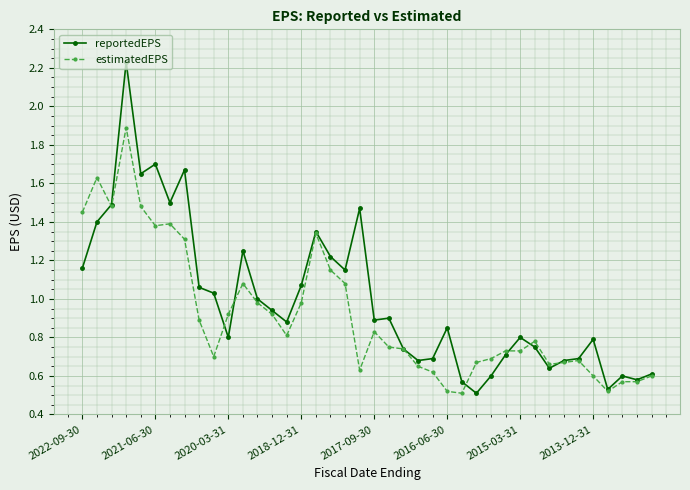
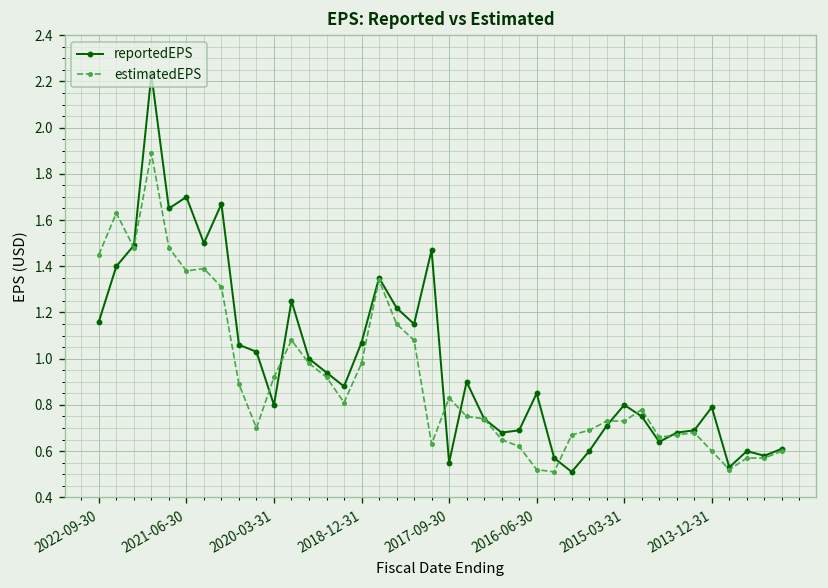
  {
    "reportedEPS": {
      "2022-09-30": 1.16,
      "2021-06-30": 1.70,
      "2020-03-31": 0.80,
      "2018-12-31": 1.07,
-     "2017-09-30": 0.89,
+     "2017-09-30": 0.55,
      "2016-06-30": 0.85,
      "2015-03-31": 0.80,
      "2013-12-31": 0.79
    },
    "estimatedEPS": {
      "2022-09-30": 1.45,
      "2021-06-30": 1.38,
      "2020-03-31": 0.92,
      "2018-12-31": 0.98,
      "2017-09-30": 0.83,
      "2016-06-30": 0.52,
      "2015-03-31": 0.73,
      "2013-12-31": 0.60
    }
  }
